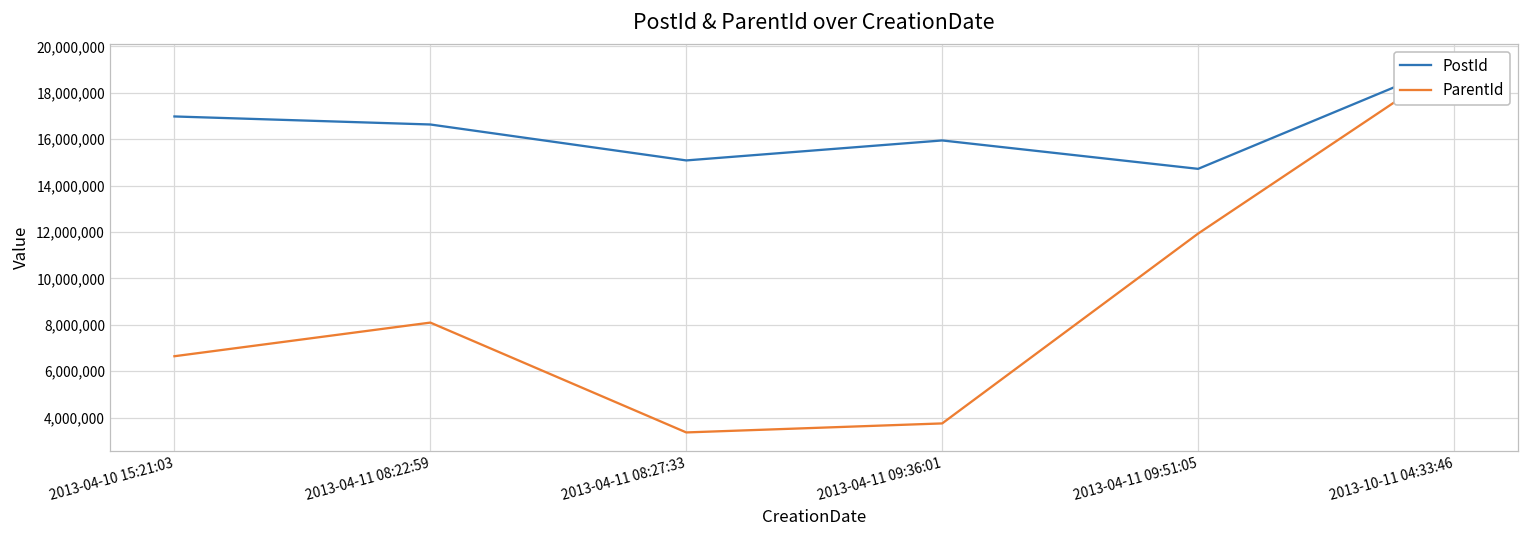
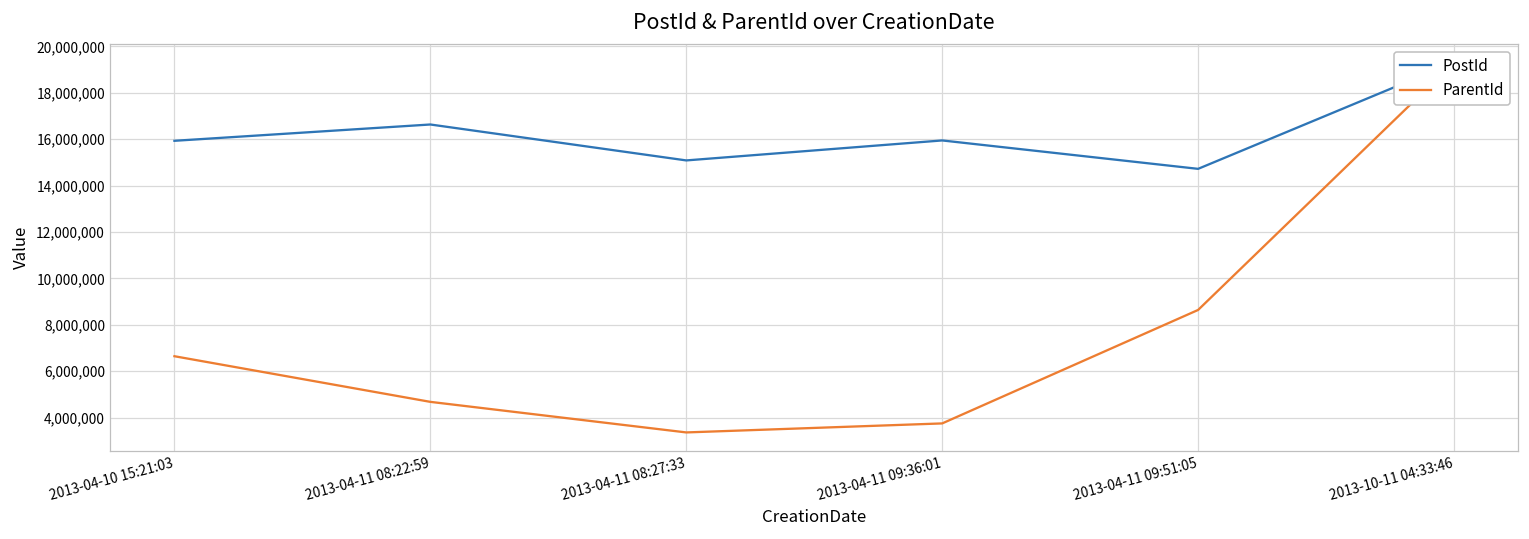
  {
    "PostId": {
-     "2013-04-10 15:21:03": "17,000,000",
+     "2013-04-10 15:21:03": "15,900,000",
      "2013-04-11 08:22:59": "16,600,000",
      "2013-04-11 08:27:33": "15,100,000",
      "2013-04-11 09:36:01": "15,900,000",
      "2013-04-11 09:51:05": "14,700,000"
    },
    "ParentId": {
      "2013-04-10 15:21:03": "6,600,000",
-     "2013-04-11 08:22:59": "8,100,000",
+     "2013-04-11 08:22:59": "4,700,000",
      "2013-04-11 08:27:33": "3,400,000",
      "2013-04-11 09:36:01": "3,700,000",
-     "2013-04-11 09:51:05": "11,900,000"
+     "2013-04-11 09:51:05": "8,600,000"
    }
  }
